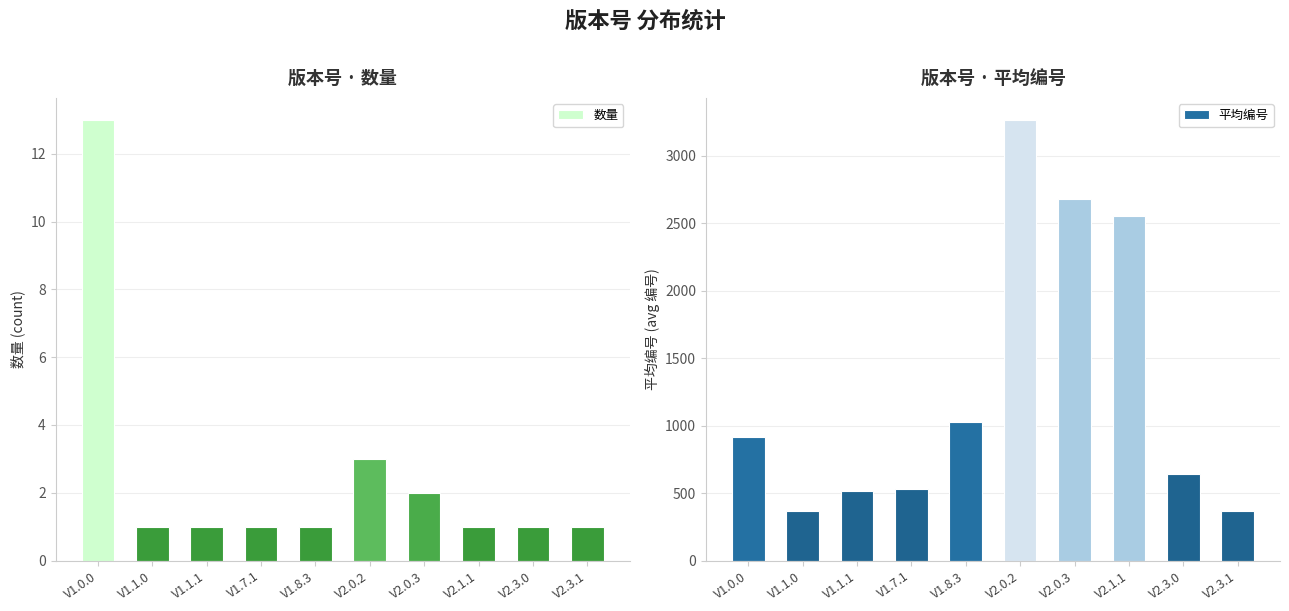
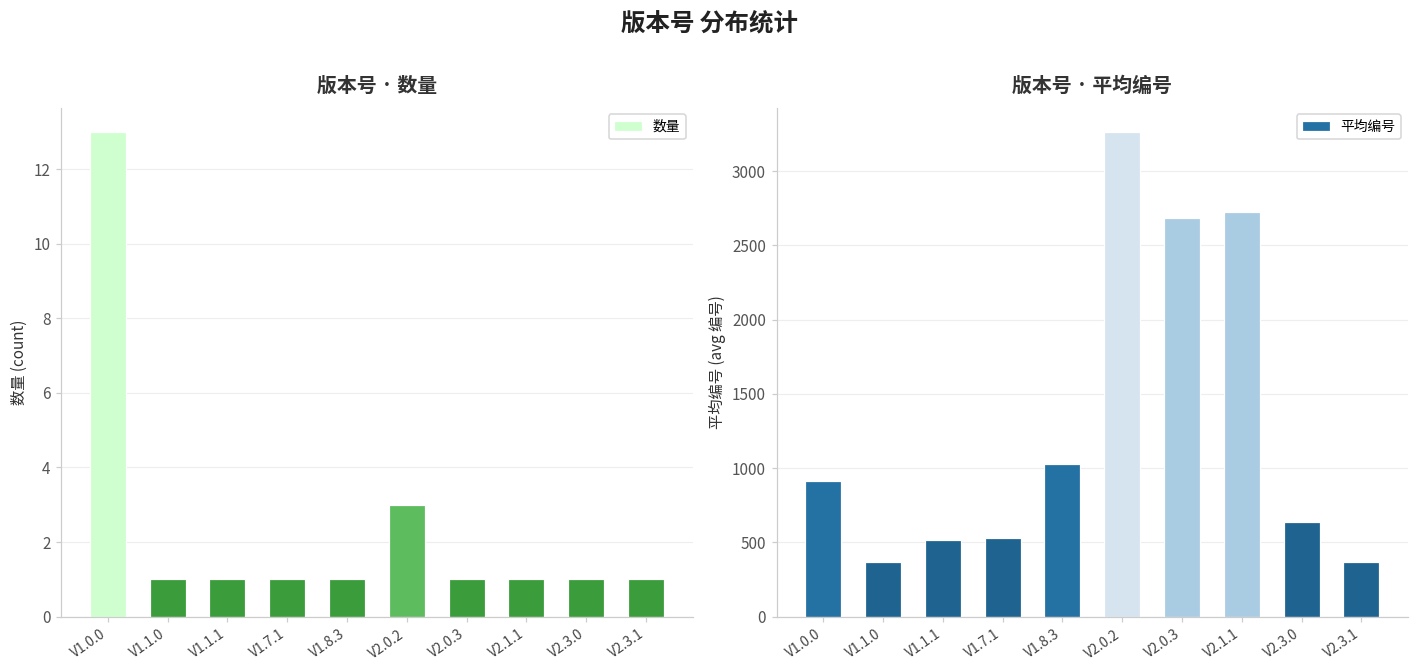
  {
    "版本号 · 数量": {
      "V1.0.0": 13,
      "V1.1.0": 1,
      "V1.1.1": 1,
      "V1.7.1": 1,
      "V1.8.3": 1,
      "V2.0.2": 3,
-     "V2.0.3": 2,
+     "V2.0.3": 1,
      "V2.1.1": 1,
      "V2.3.0": 1,
      "V2.3.1": 1
    },
    "版本号 · 平均编号": {
      "V1.0.0": 910,
      "V1.1.0": 370,
      "V1.1.1": 520,
      "V1.7.1": 530,
      "V1.8.3": 1030,
      "V2.0.2": 3270,
      "V2.0.3": 2680,
-     "V2.1.1": 2550,
+     "V2.1.1": 2730,
      "V2.3.0": 640,
      "V2.3.1": 370
    }
  }
